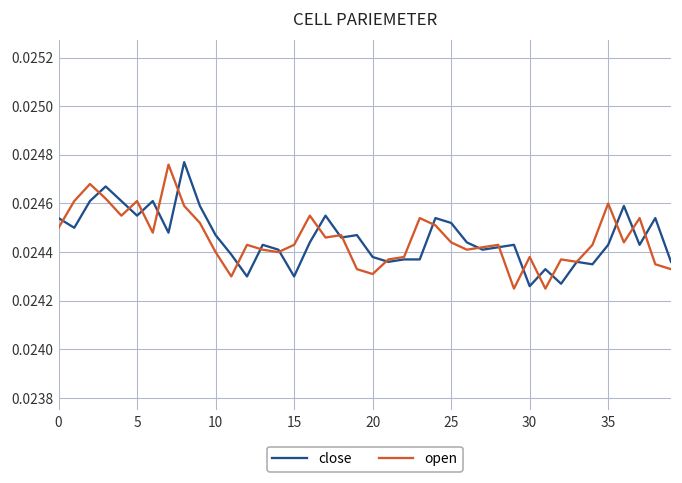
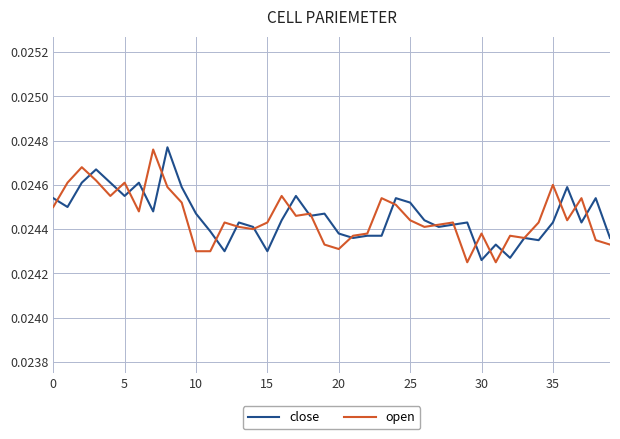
  {
    "close": {
      "0": 0.02454,
      "5": 0.02455,
      "10": 0.02447,
      "15": 0.0243,
      "20": 0.02438,
      "25": 0.02452,
      "30": 0.02426,
      "35": 0.02443
    },
    "open": {
      "0": 0.0245,
      "5": 0.0246,
-     "10": 0.0244,
+     "10": 0.0243,
      "15": 0.02443,
      "20": 0.0243,
      "25": 0.02444,
      "30": 0.02438,
      "35": 0.0246
    }
  }
